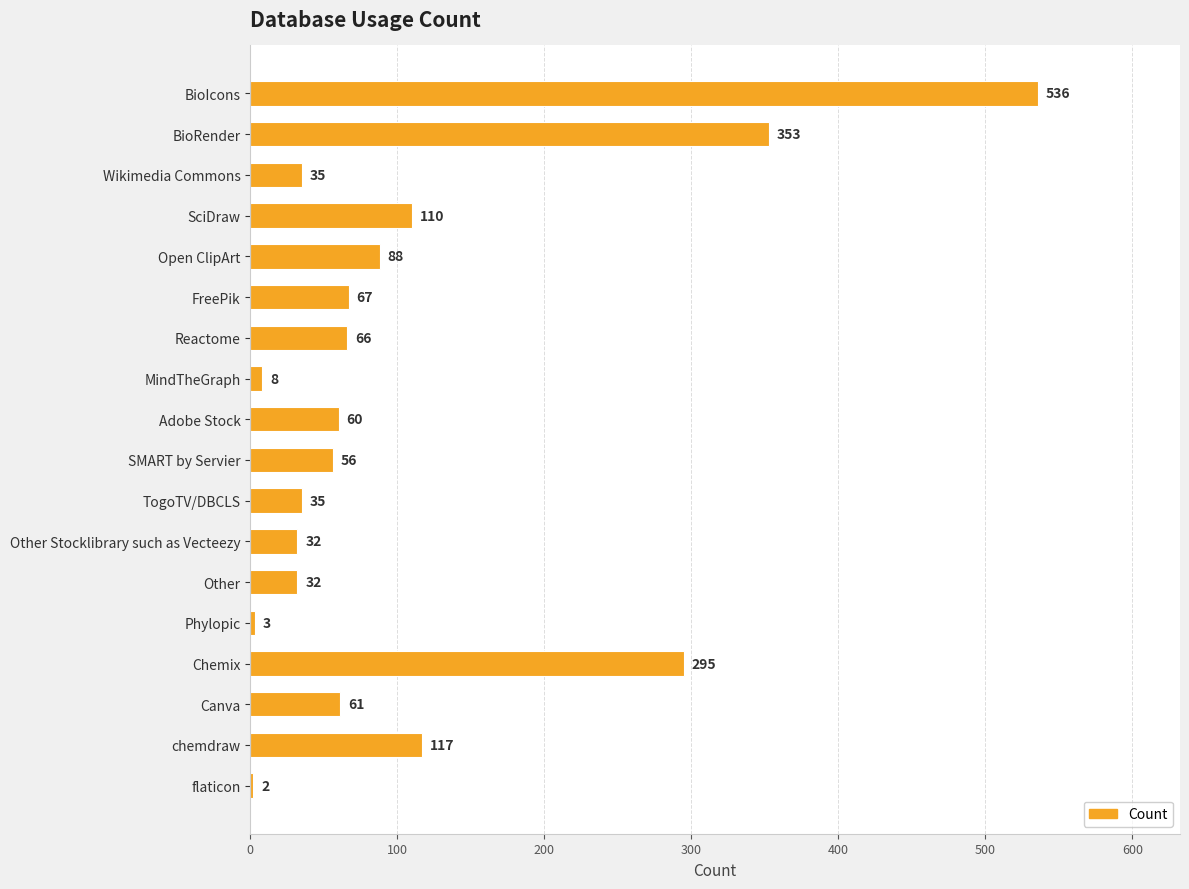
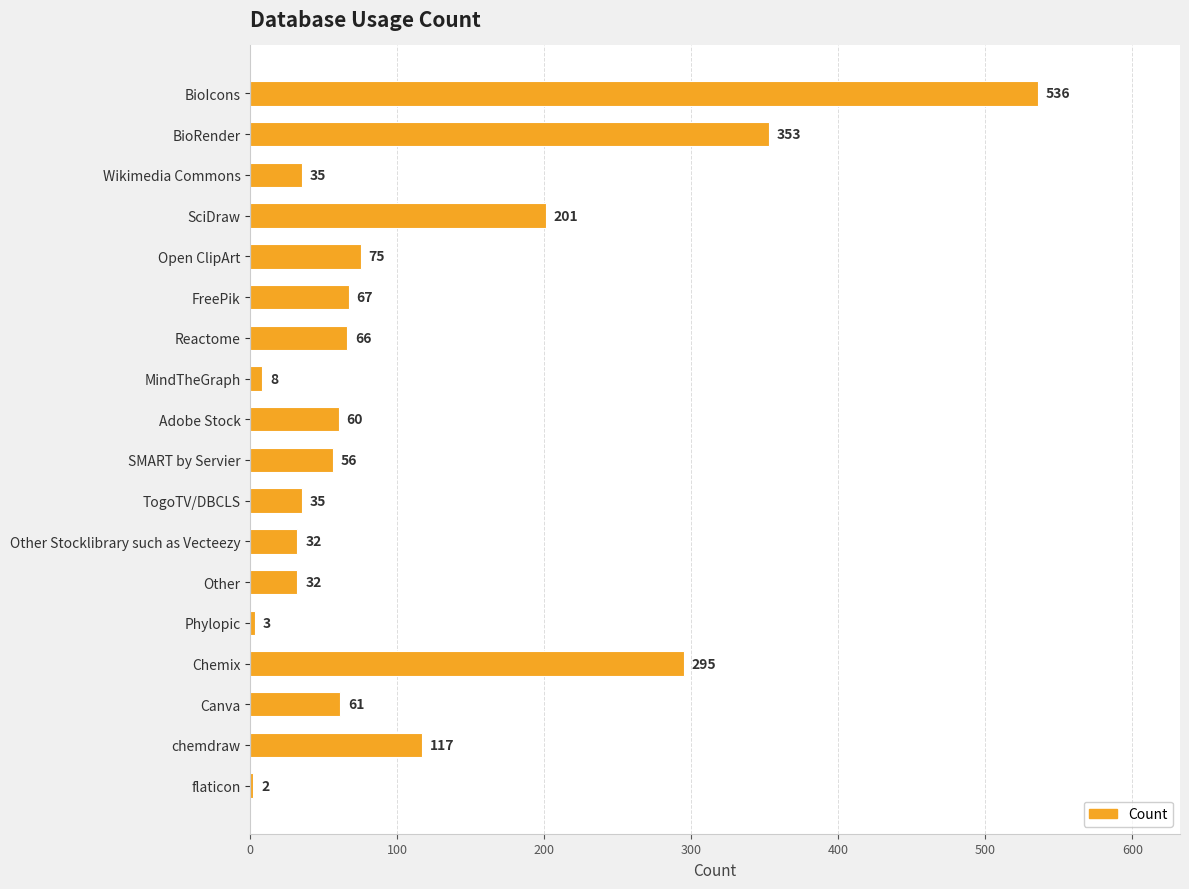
  {
    "BioIcons": 536,
    "BioRender": 353,
    "Wikimedia Commons": 35,
-   "SciDraw": 110,
-   "Open ClipArt": 88,
+   "SciDraw": 201,
+   "Open ClipArt": 75,
    "FreePik": 67,
    "Reactome": 66,
    "MindTheGraph": 8,
    "Adobe Stock": 60,
    "SMART by Servier": 56,
    "TogoTV/DBCLS": 35,
    "Other Stocklibrary such as Vecteezy": 32,
    "Other": 32,
    "Phylopic": 3,
    "Chemix": 295,
    "Canva": 61,
    "chemdraw": 117,
    "flaticon": 2
  }
